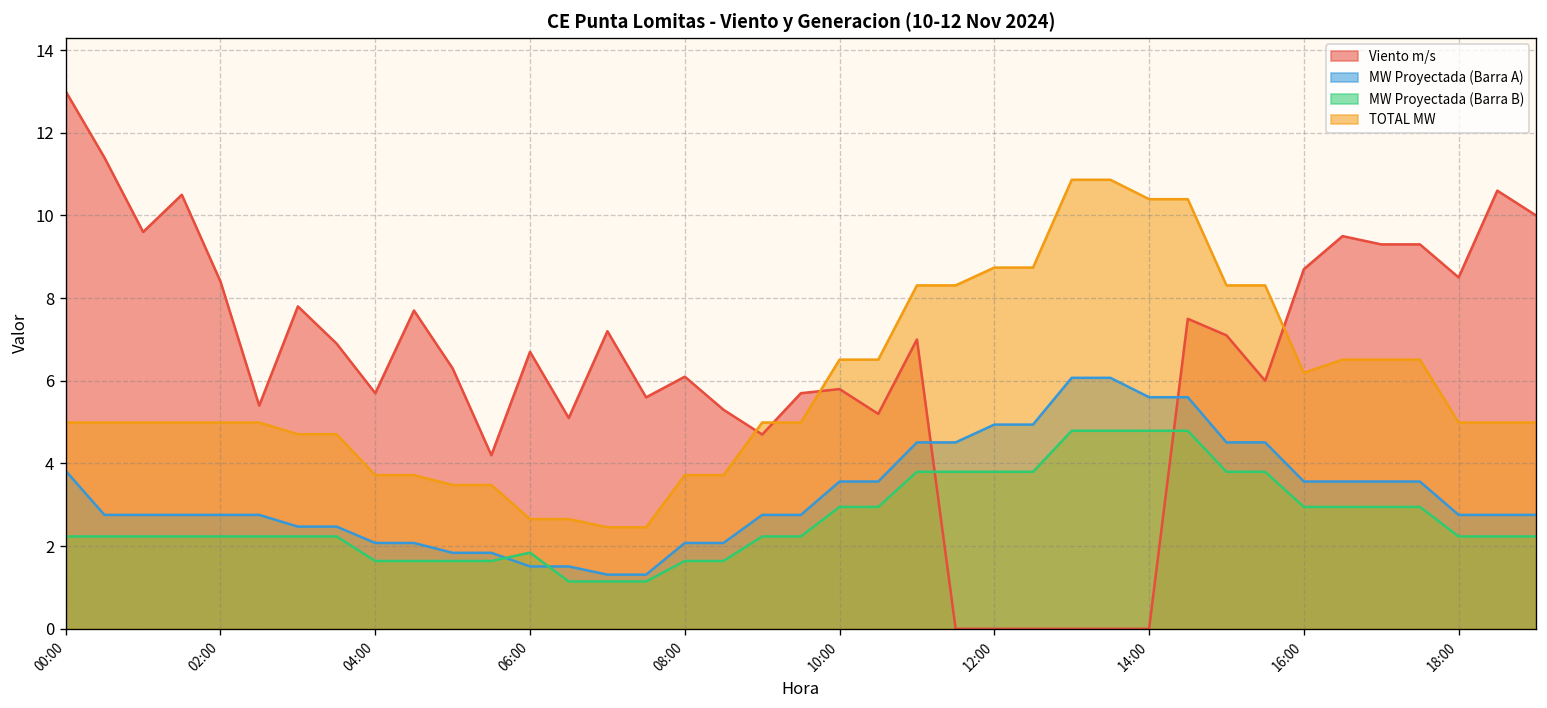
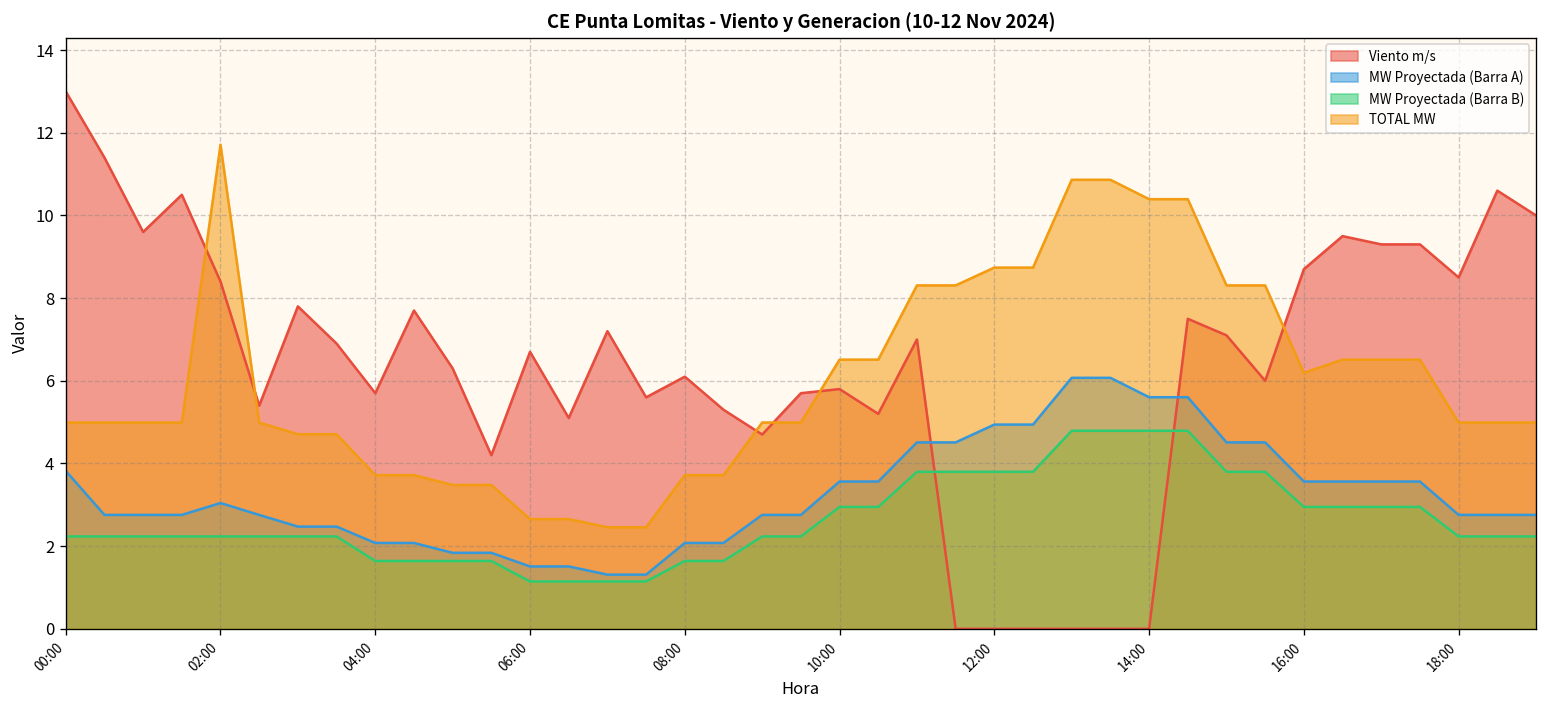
  {
    "Viento m/s": {
      "00:00": 13.0,
      "02:00": 8.4,
      "04:00": 5.7,
      "06:00": 6.7,
      "08:00": 6.1,
      "10:00": 5.8,
      "12:00": 0.0,
      "14:00": 0.0,
      "16:00": 8.7,
      "18:00": 8.5
    },
    "MW Proyectada (Barra A)": {
      "00:00": 3.8,
-     "02:00": 2.8,
+     "02:00": 3.0,
      "04:00": 2.1,
      "06:00": 1.5,
      "08:00": 2.1,
      "10:00": 3.6,
      "12:00": 4.9,
      "14:00": 5.6,
      "16:00": 3.6,
      "18:00": 2.8
    },
    "MW Proyectada (Barra B)": {
      "00:00": 2.2,
      "02:00": 2.2,
      "04:00": 1.6,
-     "06:00": 1.8,
+     "06:00": 1.1,
      "08:00": 1.6,
      "10:00": 2.9,
      "12:00": 3.8,
      "14:00": 4.8,
      "16:00": 2.9,
      "18:00": 2.2
    },
    "TOTAL MW": {
      "00:00": 5.0,
-     "02:00": 5.0,
+     "02:00": 11.7,
      "04:00": 3.7,
      "06:00": 2.7,
      "08:00": 3.7,
      "10:00": 6.5,
      "12:00": 8.7,
      "14:00": 10.4,
      "16:00": 6.2,
      "18:00": 5.0
    }
  }
